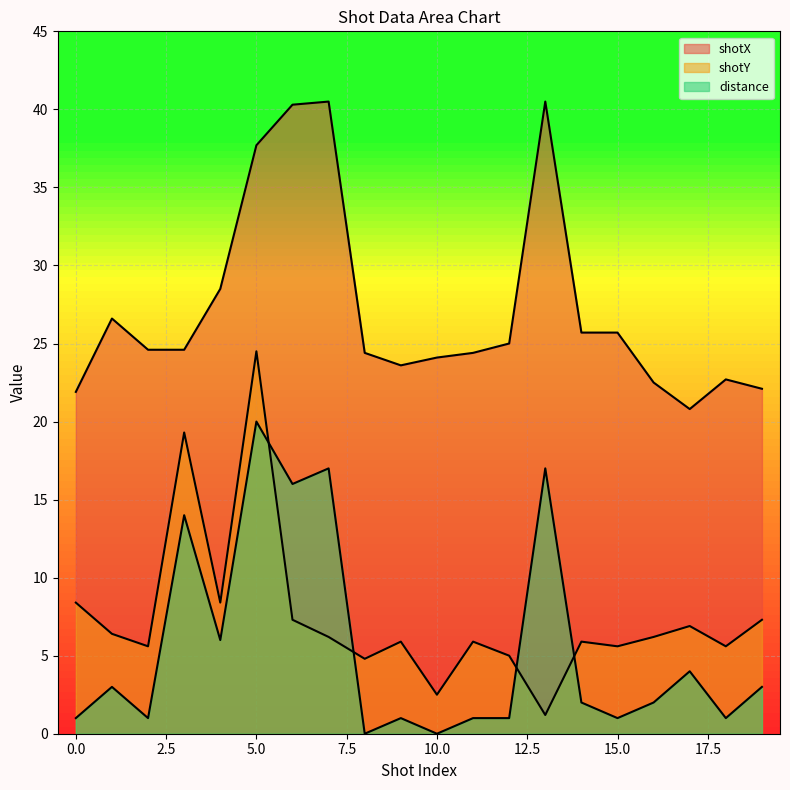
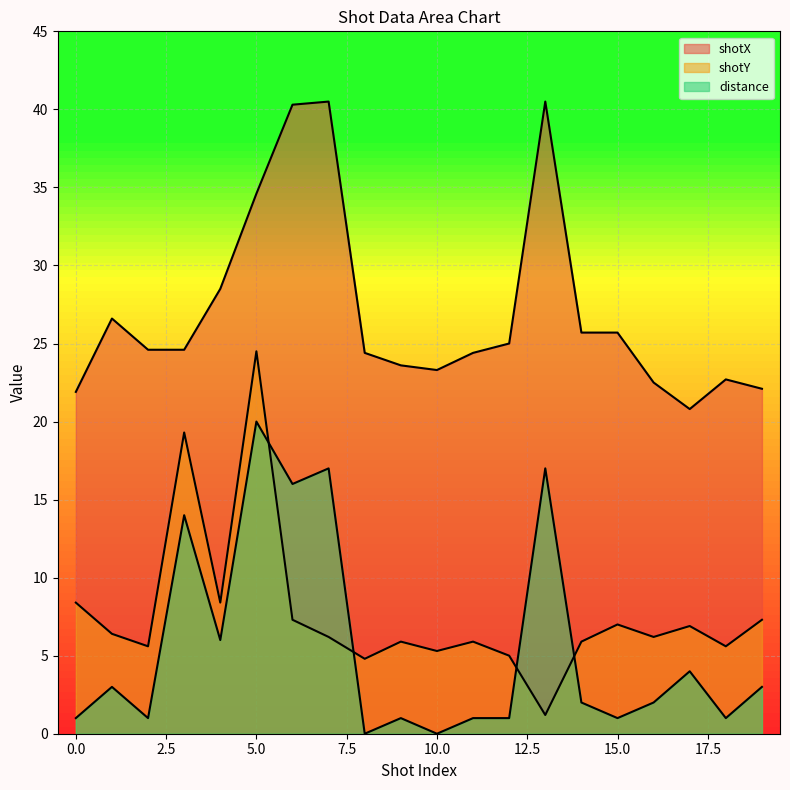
  {
    "shotX": {
      "0.0": 21.9,
-     "5.0": 37.7,
-     "10.0": 24.1,
+     "5.0": 34.6,
+     "10.0": 23.3,
      "15.0": 25.7
    },
    "shotY": {
      "0.0": 8.4,
      "5.0": 24.5,
-     "10.0": 2.5,
-     "15.0": 5.6
+     "10.0": 5.3,
+     "15.0": 7.0
    },
    "distance": {
      "0.0": 1.0,
      "5.0": 20.0,
      "10.0": 0.0,
      "15.0": 1.0
    }
  }
